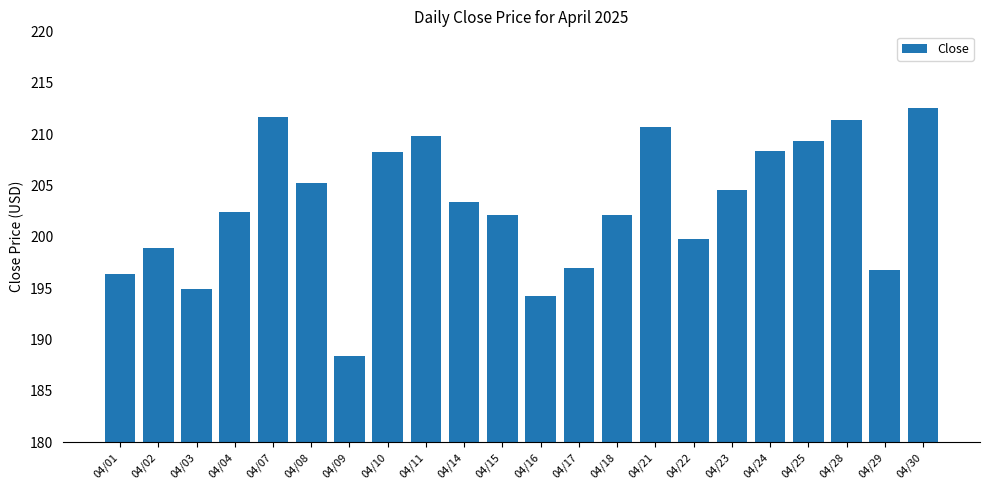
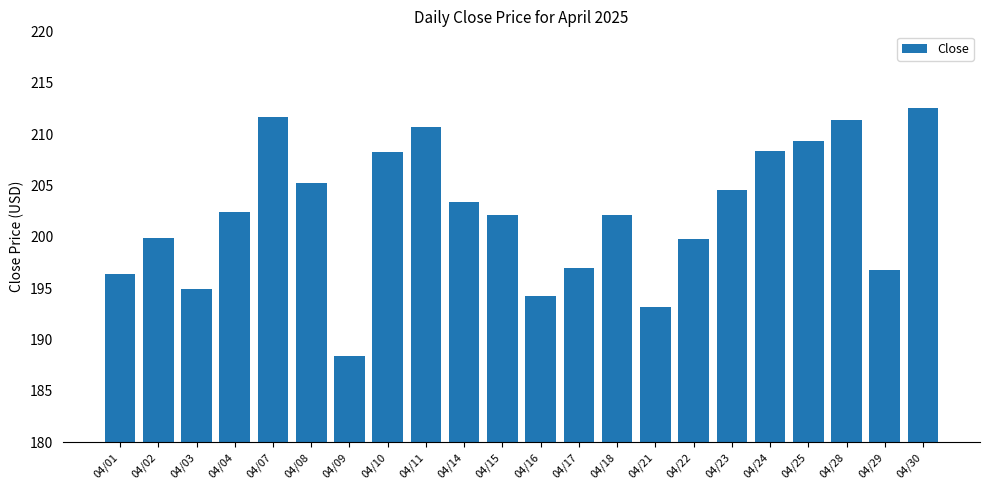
  {
    "04/01": 196.3,
-   "04/02": 198.9,
+   "04/02": 199.9,
    "04/03": 195.0,
    "04/04": 202.4,
    "04/07": 211.7,
    "04/08": 205.2,
    "04/09": 188.4,
    "04/10": 208.3,
-   "04/11": 209.9,
+   "04/11": 210.7,
    "04/14": 203.4,
    "04/15": 202.1,
    "04/16": 194.3,
    "04/17": 197.0,
    "04/18": 202.1,
-   "04/21": 210.7,
+   "04/21": 193.2,
    "04/22": 199.7,
    "04/23": 204.6,
    "04/24": 208.4,
    "04/25": 209.3,
    "04/28": 211.4,
    "04/29": 196.7,
    "04/30": 212.5
  }
